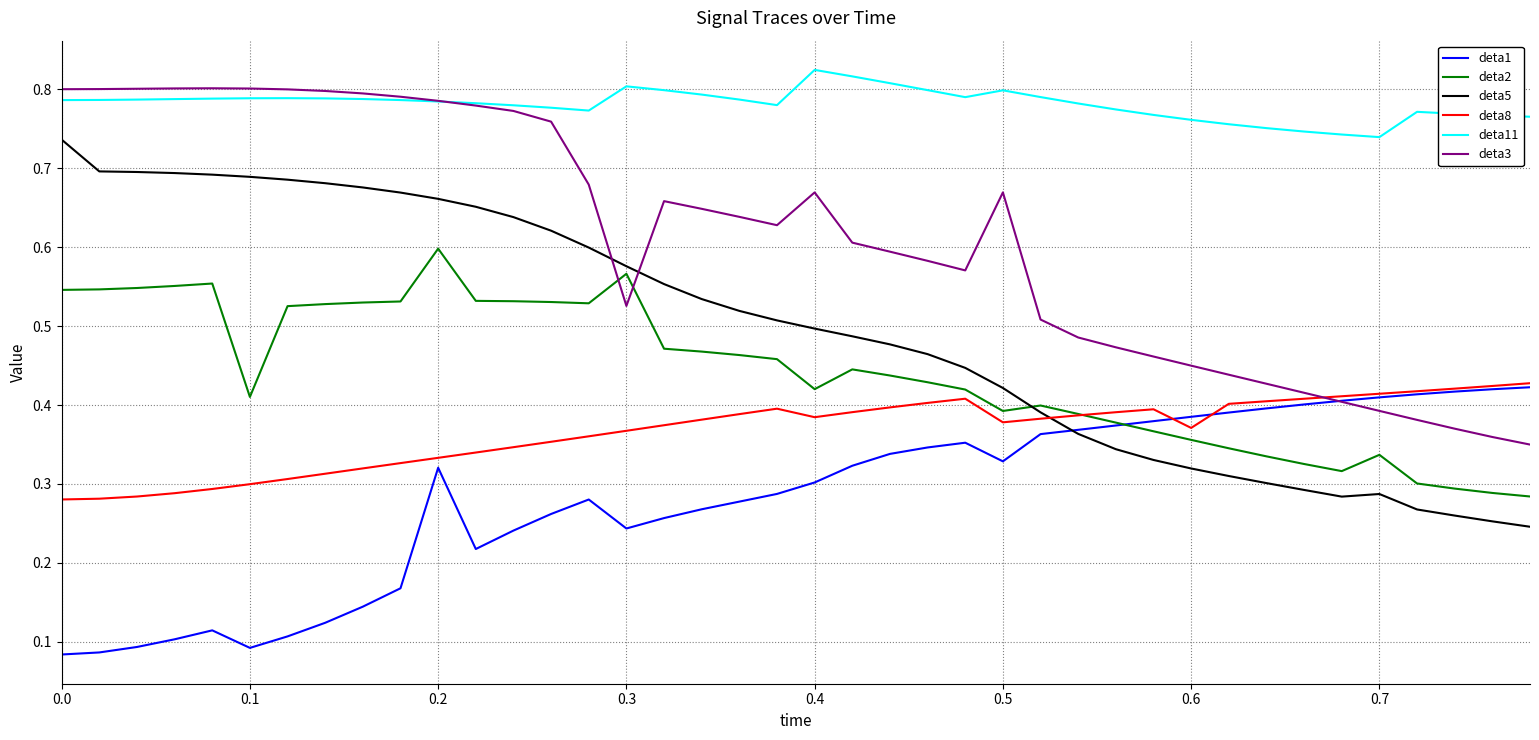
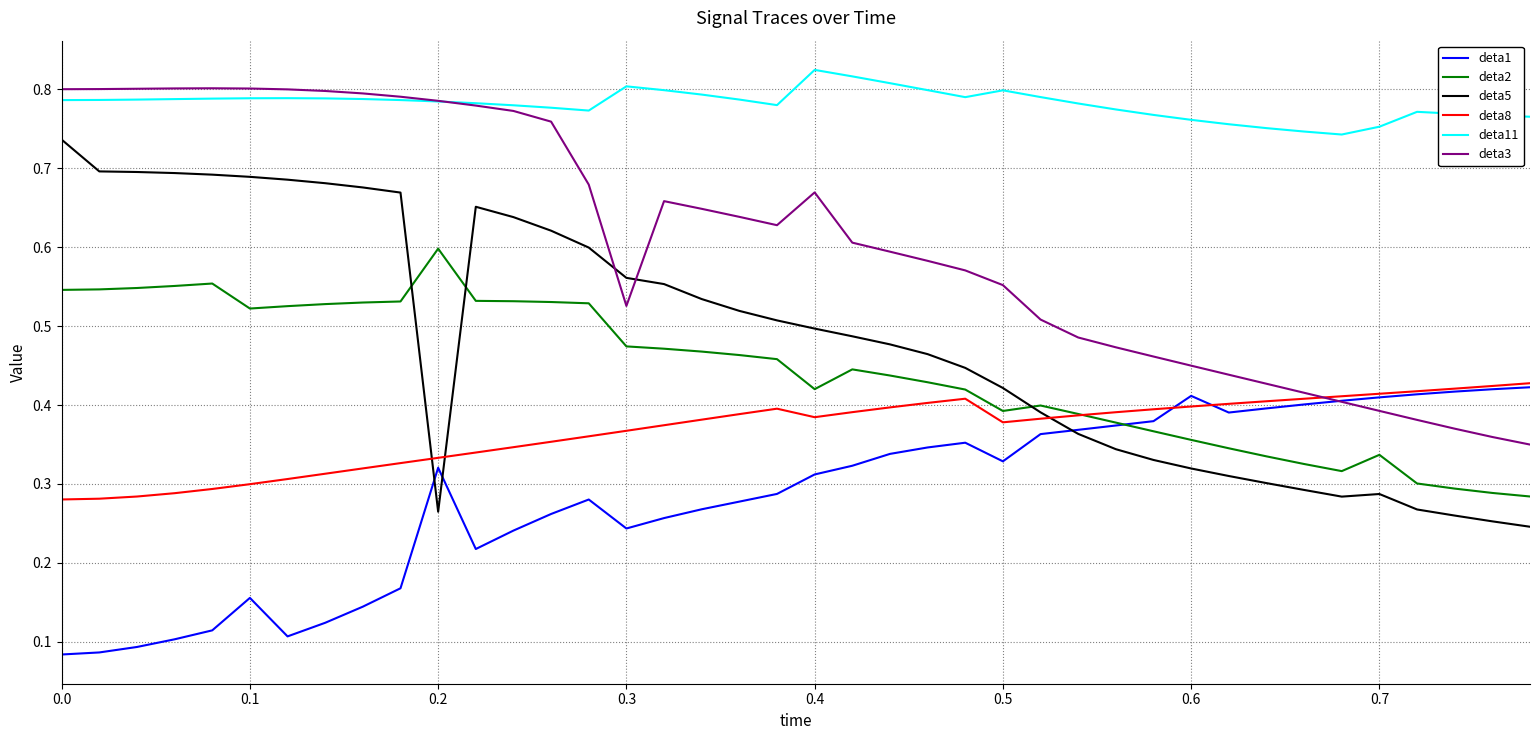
  {
    "deta1": {
      "0.0": 0.08,
-     "0.1": 0.09,
+     "0.1": 0.16,
      "0.2": 0.32,
      "0.3": 0.24,
-     "0.4": 0.30,
+     "0.4": 0.31,
      "0.5": 0.33,
-     "0.6": 0.39,
+     "0.6": 0.41,
      "0.7": 0.41
    },
    "deta2": {
      "0.0": 0.55,
-     "0.1": 0.41,
+     "0.1": 0.52,
      "0.2": 0.60,
-     "0.3": 0.57,
+     "0.3": 0.47,
      "0.4": 0.42,
      "0.5": 0.39,
      "0.6": 0.36,
      "0.7": 0.34
    },
    "deta5": {
      "0.0": 0.74,
      "0.1": 0.69,
-     "0.2": 0.66,
-     "0.3": 0.58,
+     "0.2": 0.26,
+     "0.3": 0.56,
      "0.4": 0.50,
      "0.5": 0.42,
      "0.6": 0.32,
      "0.7": 0.29
    },
    "deta8": {
      "0.0": 0.28,
      "0.1": 0.30,
      "0.2": 0.33,
      "0.3": 0.37,
      "0.4": 0.38,
      "0.5": 0.38,
-     "0.6": 0.37,
+     "0.6": 0.40,
      "0.7": 0.41
    },
    "deta11": {
      "0.0": 0.79,
      "0.1": 0.79,
      "0.3": 0.80,
      "0.4": 0.82,
      "0.5": 0.80,
      "0.6": 0.76,
-     "0.7": 0.74
+     "0.7": 0.75
    },
    "deta3": {
      "0.0": 0.80,
      "0.1": 0.80,
      "0.3": 0.53,
      "0.4": 0.67,
-     "0.5": 0.67,
+     "0.5": 0.55,
      "0.6": 0.45,
      "0.7": 0.39
    }
  }
